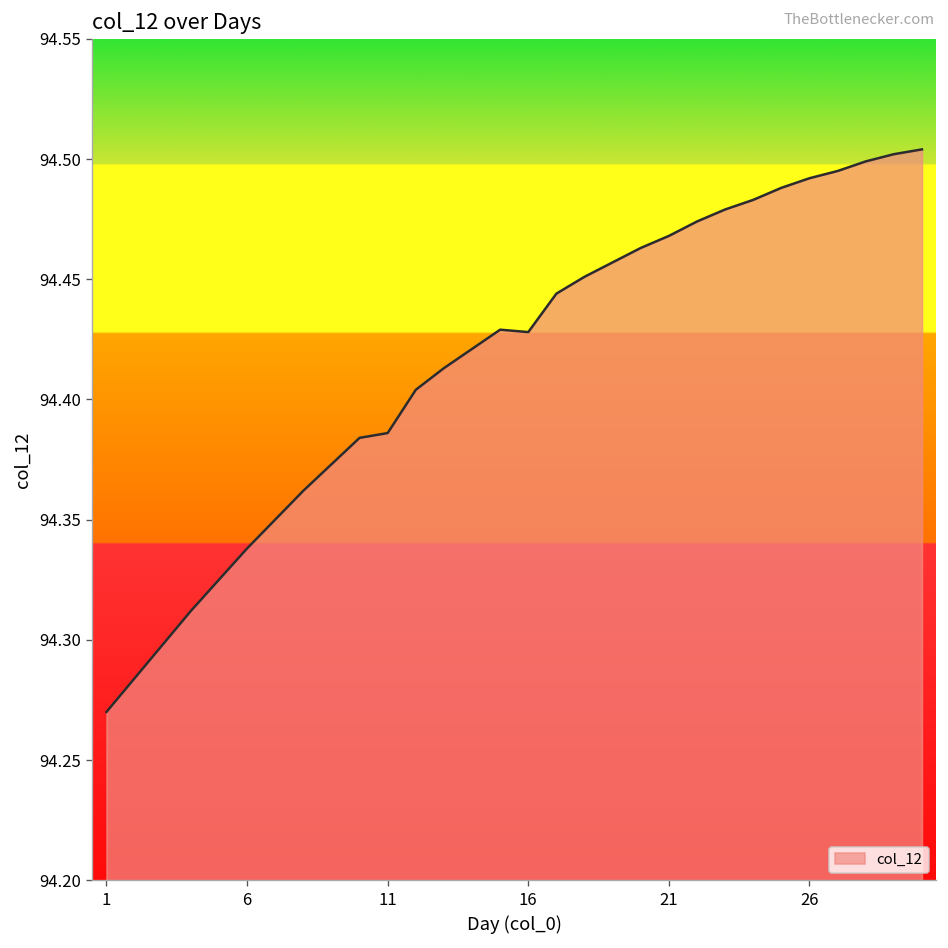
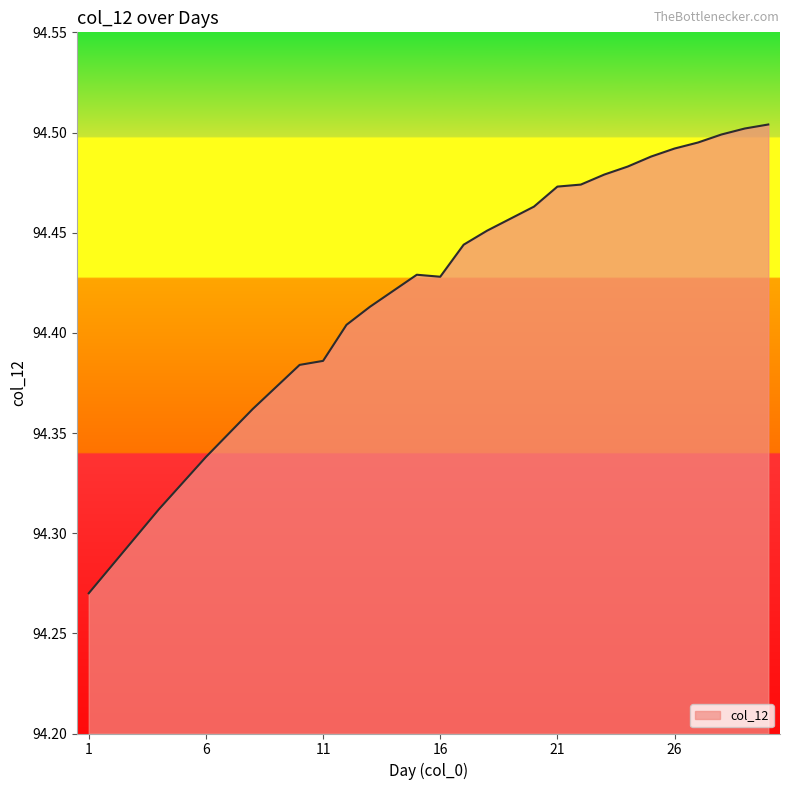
  {
    "1": 94.270,
    "6": 94.338,
    "11": 94.386,
    "16": 94.428,
-   "21": 94.468,
+   "21": 94.473,
    "26": 94.492
  }
